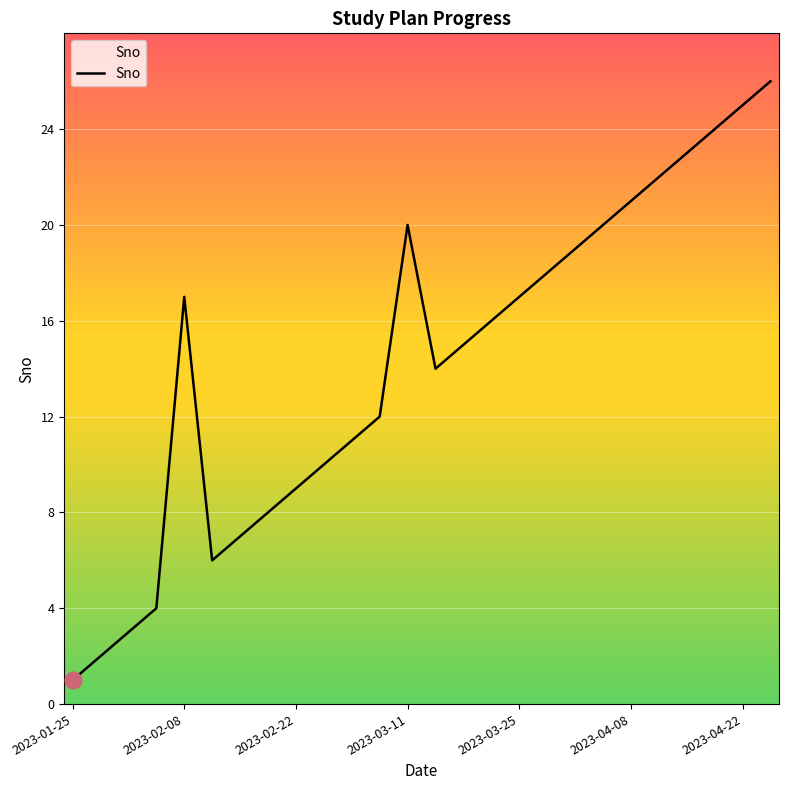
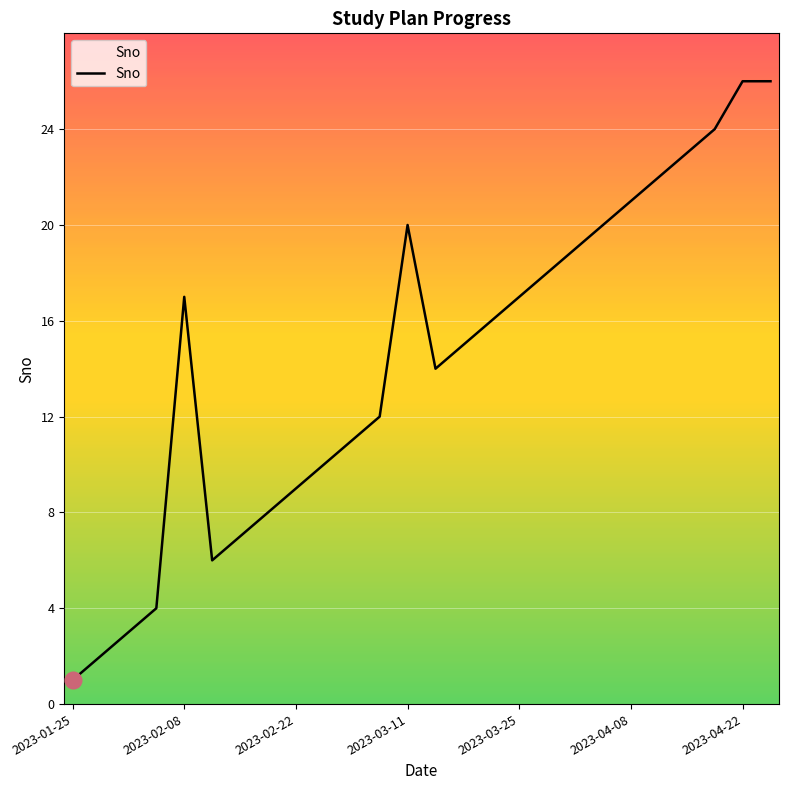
  {
    "Sno": {
      "2023-02-08": 17,
      "2023-02-22": 9,
      "2023-03-11": 20,
      "2023-03-25": 17,
      "2023-04-08": 21,
-     "2023-04-22": 25
+     "2023-04-22": 26
    }
  }
